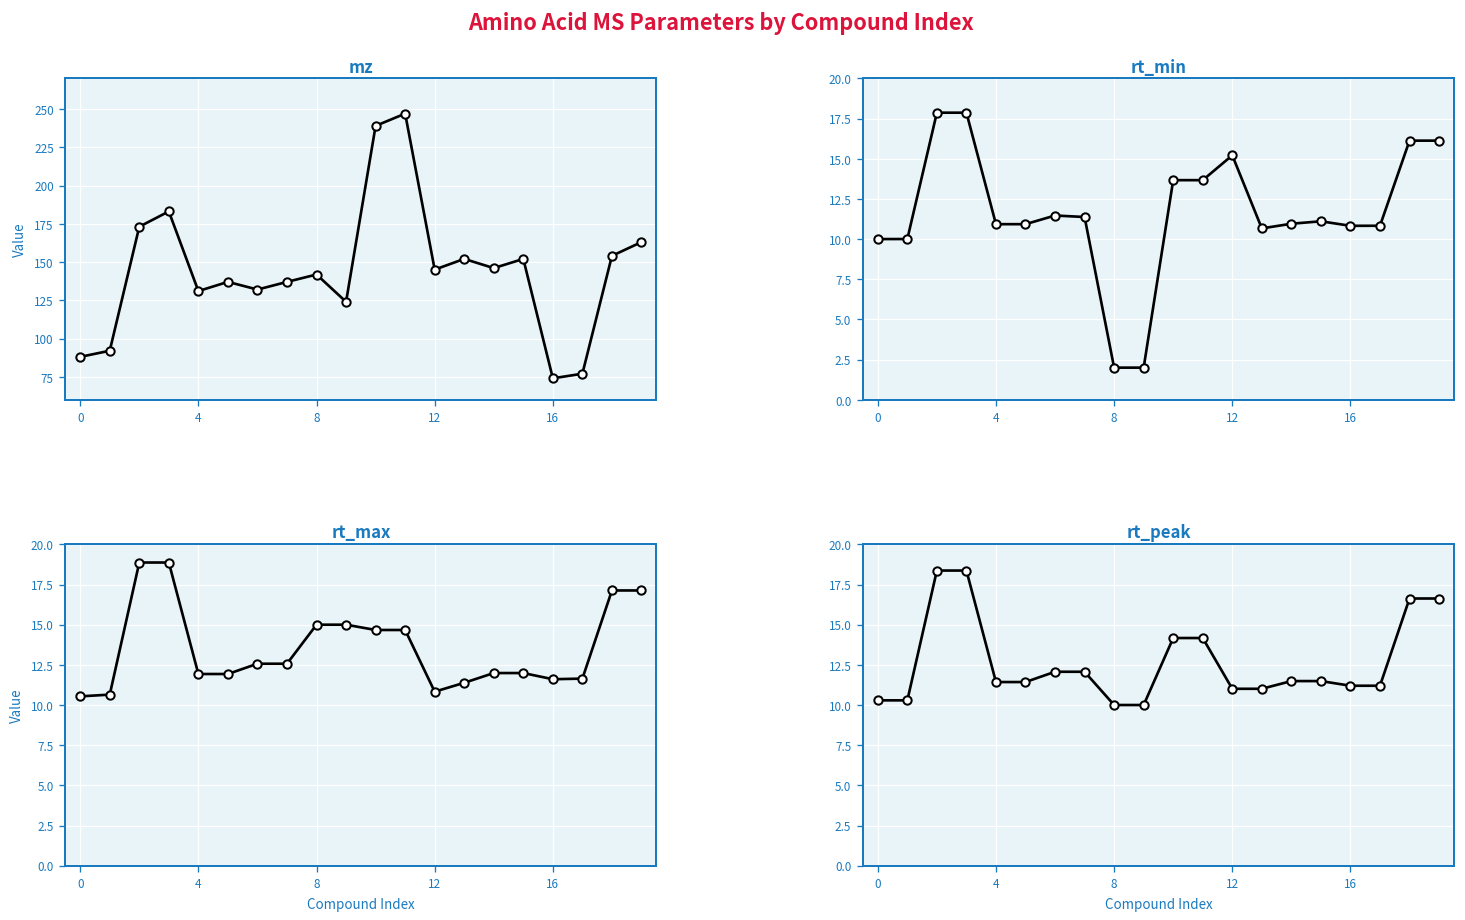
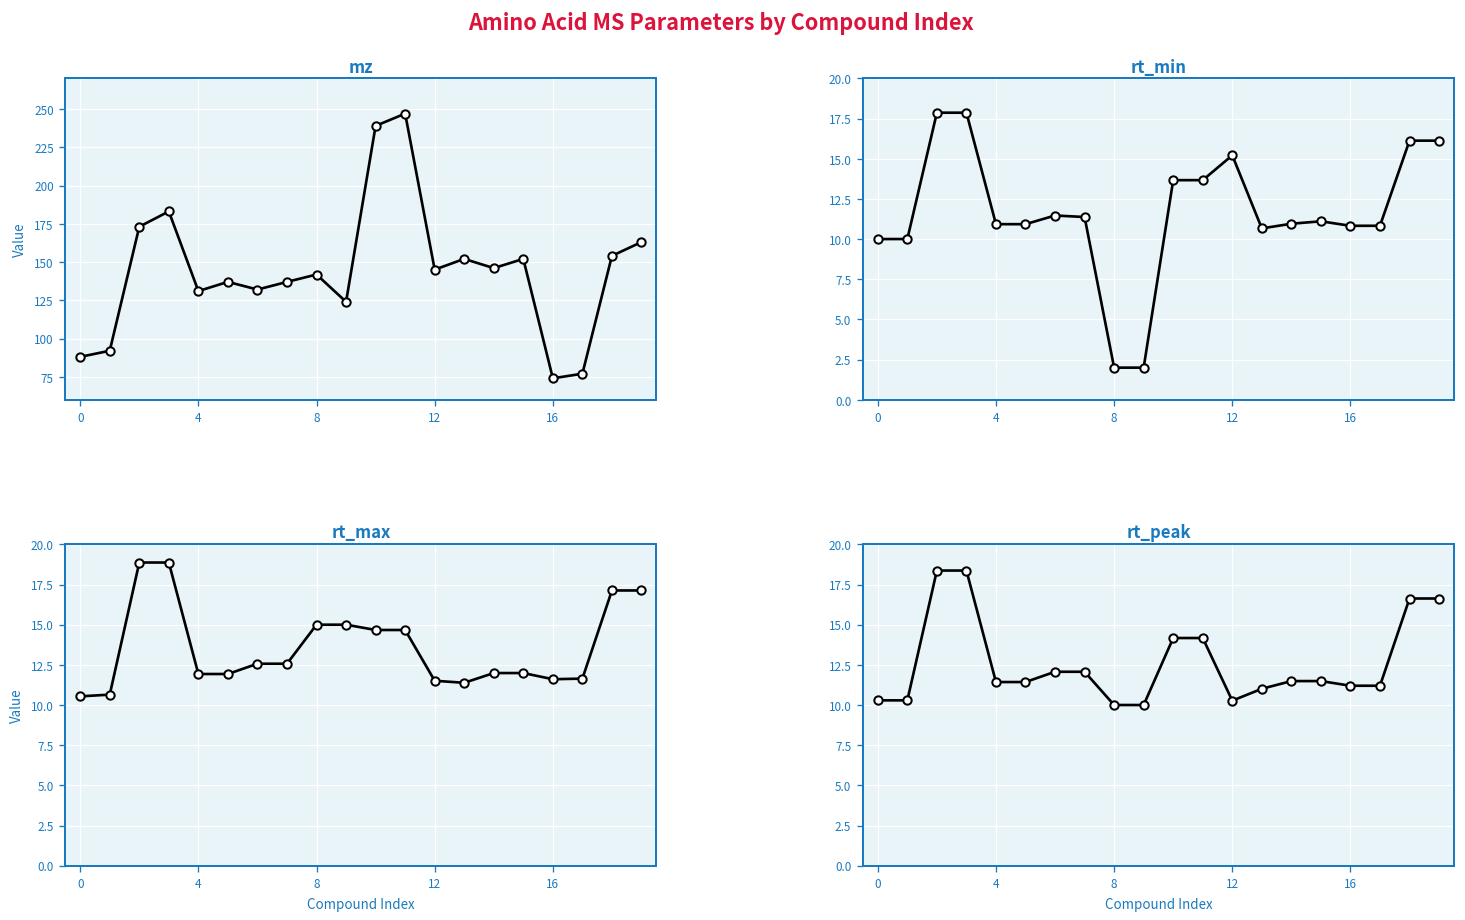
  {
    "mz": {
      "0": 88,
      "4": 131,
      "8": 142,
      "12": 145,
      "16": 74
    },
    "rt_min": {
      "0": 10.0,
      "4": 10.9,
      "8": 2.0,
      "12": 15.2,
      "16": 10.8
    },
    "rt_max": {
      "0": 10.5,
      "4": 11.9,
      "8": 15.0,
-     "12": 10.8,
+     "12": 11.5,
      "16": 11.6
    },
    "rt_peak": {
      "0": 10.3,
      "4": 11.4,
      "8": 10.0,
-     "12": 11.0,
+     "12": 10.3,
      "16": 11.2
    }
  }
